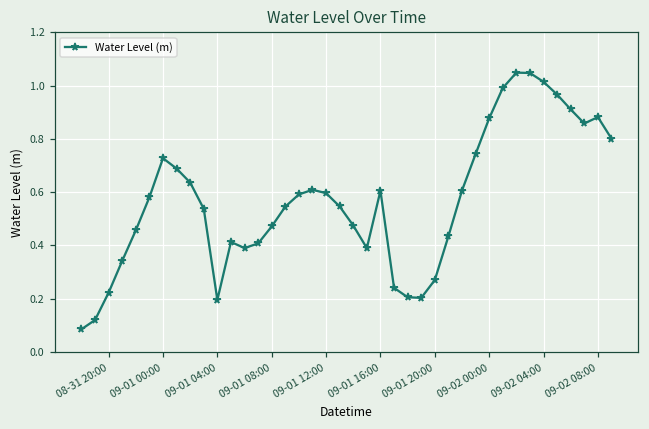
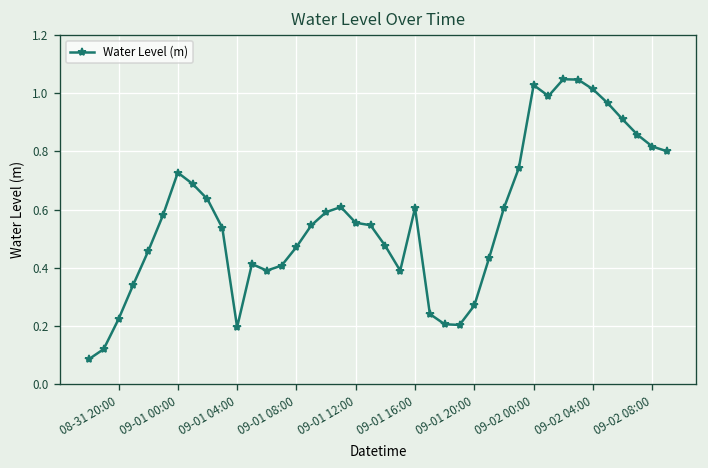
  {
    "08-31 20:00": 0.22,
    "09-01 00:00": 0.73,
    "09-01 04:00": 0.20,
    "09-01 08:00": 0.47,
-   "09-01 12:00": 0.60,
+   "09-01 12:00": 0.55,
    "09-01 16:00": 0.61,
    "09-01 20:00": 0.27,
-   "09-02 00:00": 0.88,
+   "09-02 00:00": 1.03,
    "09-02 04:00": 1.01,
-   "09-02 08:00": 0.88
+   "09-02 08:00": 0.82
  }
